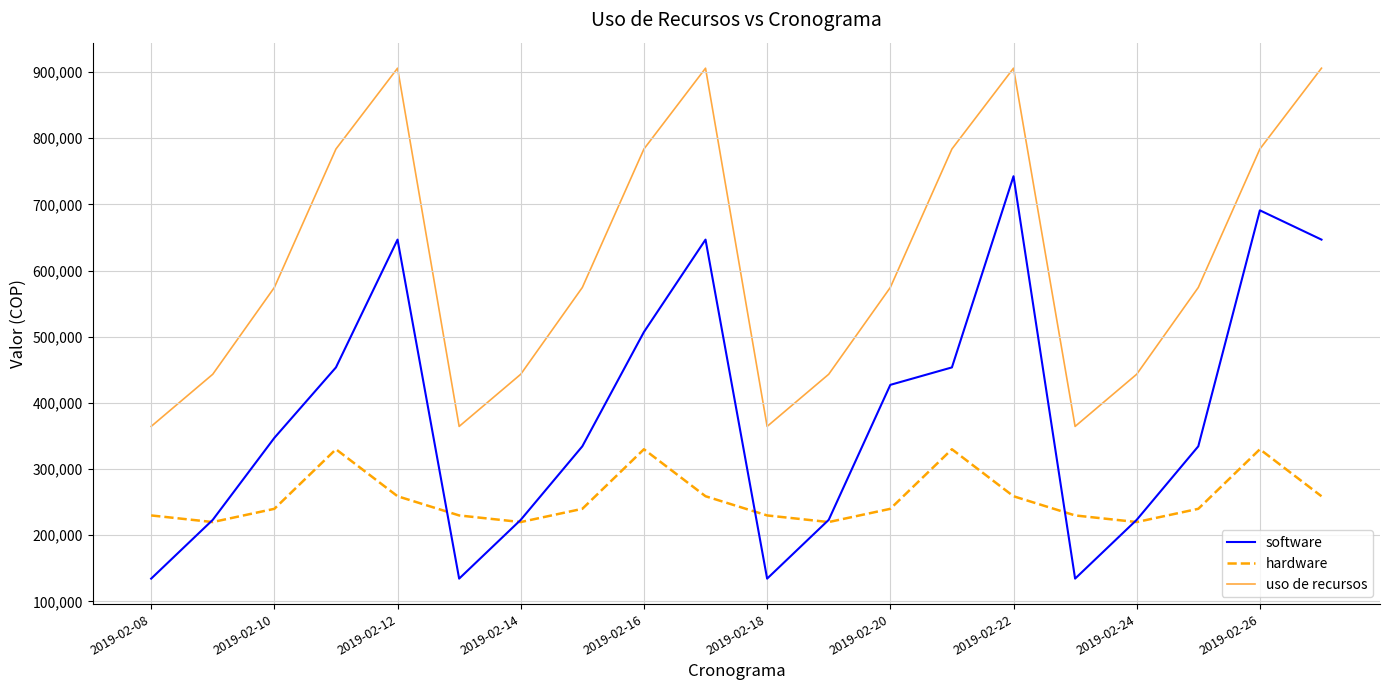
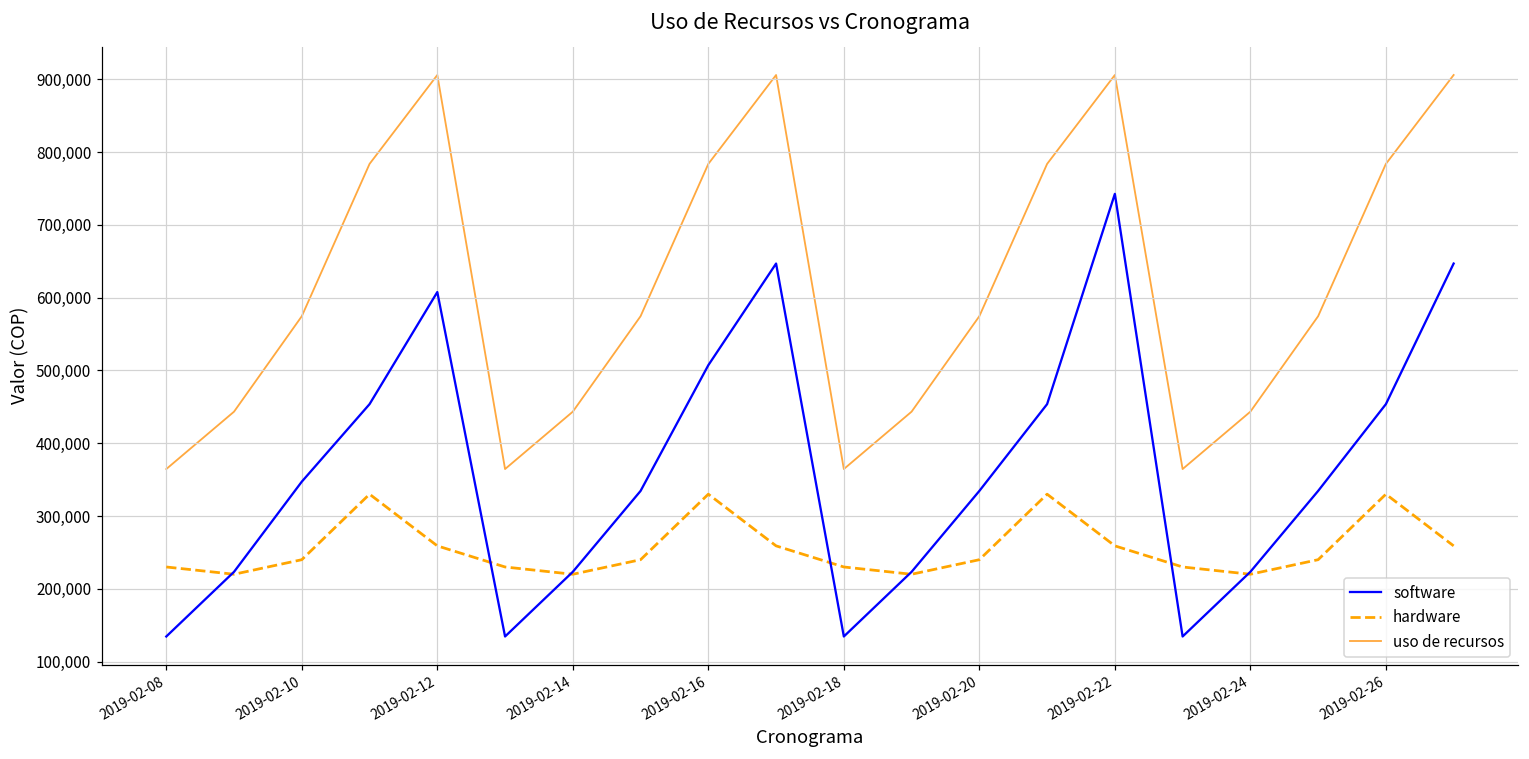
  {
    "software": {
      "2019-02-08": "130,000",
      "2019-02-10": "350,000",
-     "2019-02-12": "650,000",
+     "2019-02-12": "610,000",
      "2019-02-16": "510,000",
      "2019-02-18": "130,000",
-     "2019-02-20": "430,000",
+     "2019-02-20": "330,000",
      "2019-02-22": "740,000",
-     "2019-02-26": "690,000"
+     "2019-02-26": "450,000"
    }
  }
